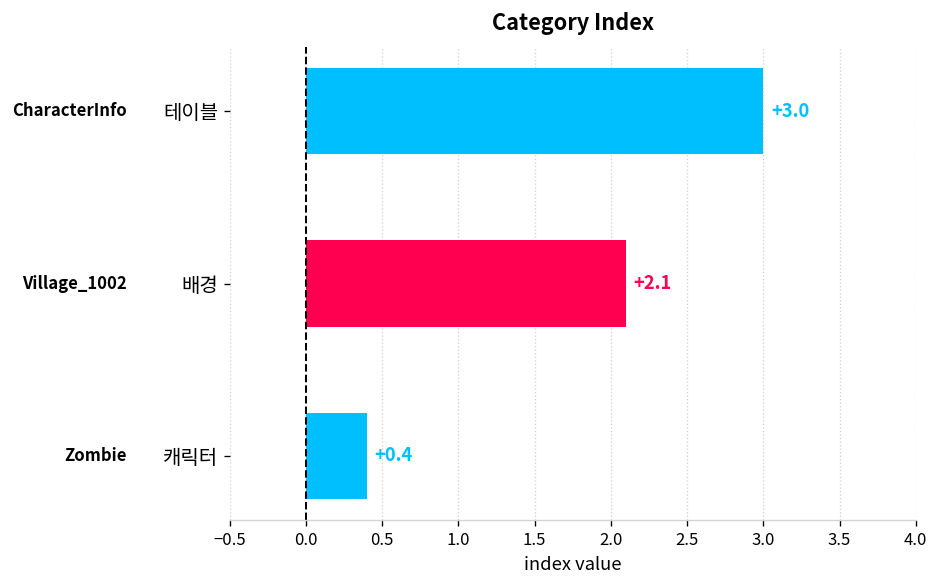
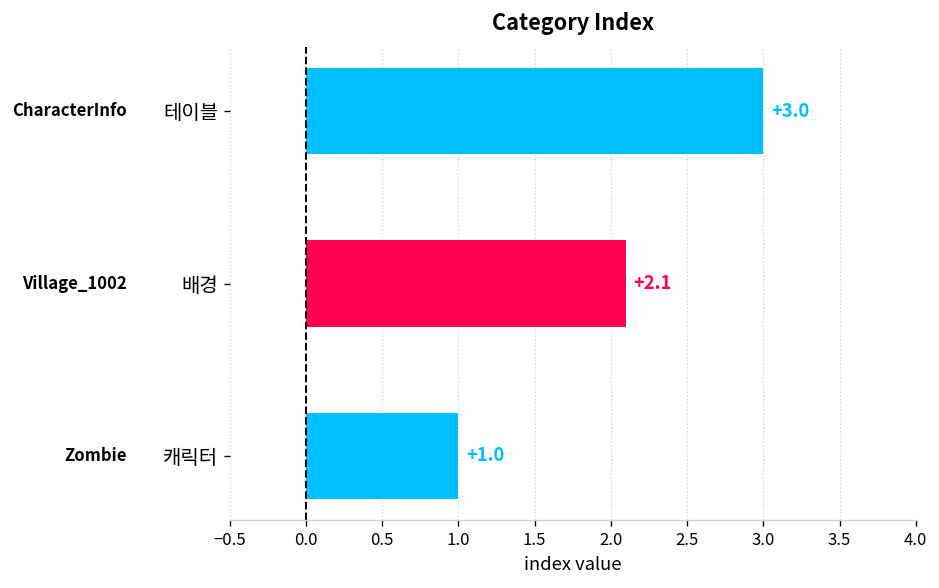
  {
    "테이블": "+3.0",
    "배경": "+2.1",
-   "캐릭터": "+0.4"
+   "캐릭터": "+1.0"
  }
